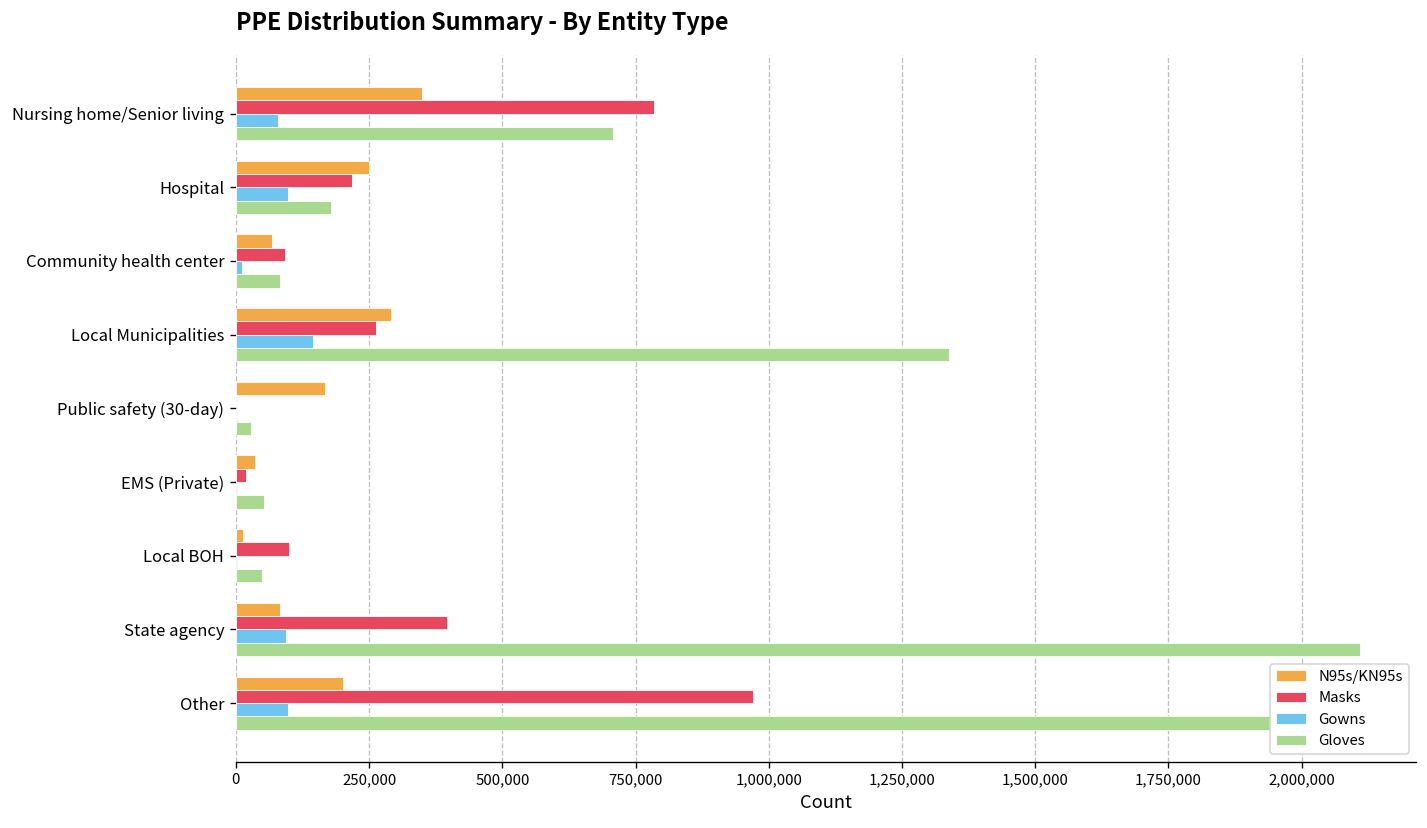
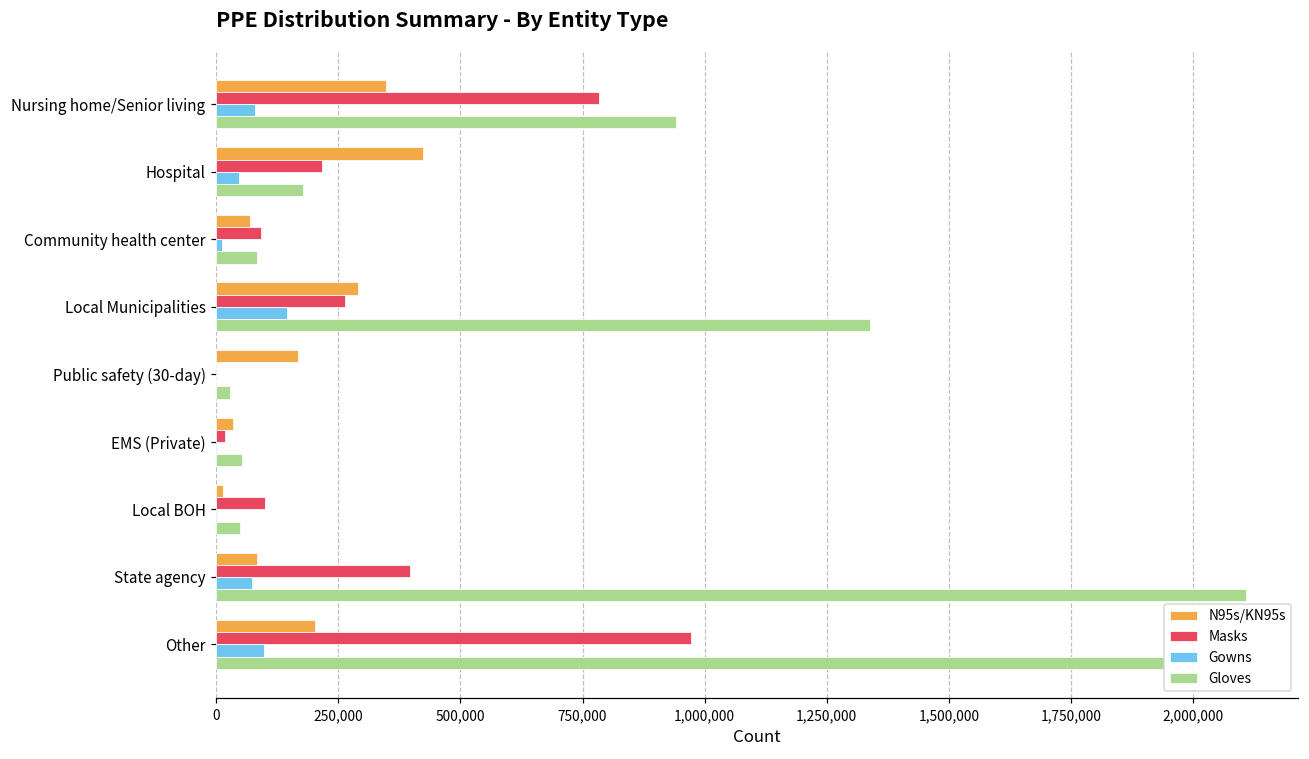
  {
    "N95s/KN95s": {
      "Nursing home/Senior living": "350,000",
-     "Hospital": "250,000",
+     "Hospital": "420,000",
      "Community health center": "70,000",
      "Local Municipalities": "290,000",
      "Public safety (30-day)": "170,000",
      "EMS (Private)": "40,000",
      "Local BOH": "10,000",
      "State agency": "80,000",
      "Other": "200,000"
    },
    "Masks": {
      "Nursing home/Senior living": "780,000",
      "Hospital": "220,000",
      "Community health center": "90,000",
      "Local Municipalities": "260,000",
      "Public safety (30-day)": "0",
      "EMS (Private)": "20,000",
      "Local BOH": "100,000",
      "State agency": "400,000",
      "Other": "970,000"
    },
    "Gowns": {
      "Nursing home/Senior living": "80,000",
-     "Hospital": "100,000",
+     "Hospital": "50,000",
      "Community health center": "10,000",
      "Local Municipalities": "140,000",
      "Public safety (30-day)": "0",
-     "State agency": "90,000",
+     "State agency": "70,000",
      "Other": "100,000"
    },
    "Gloves": {
-     "Nursing home/Senior living": "710,000",
+     "Nursing home/Senior living": "940,000",
      "Hospital": "180,000",
      "Community health center": "80,000",
      "Local Municipalities": "1,340,000",
      "Public safety (30-day)": "30,000",
      "EMS (Private)": "50,000",
      "Local BOH": "50,000",
      "State agency": "2,110,000",
      "Other": "1,940,000"
    }
  }
